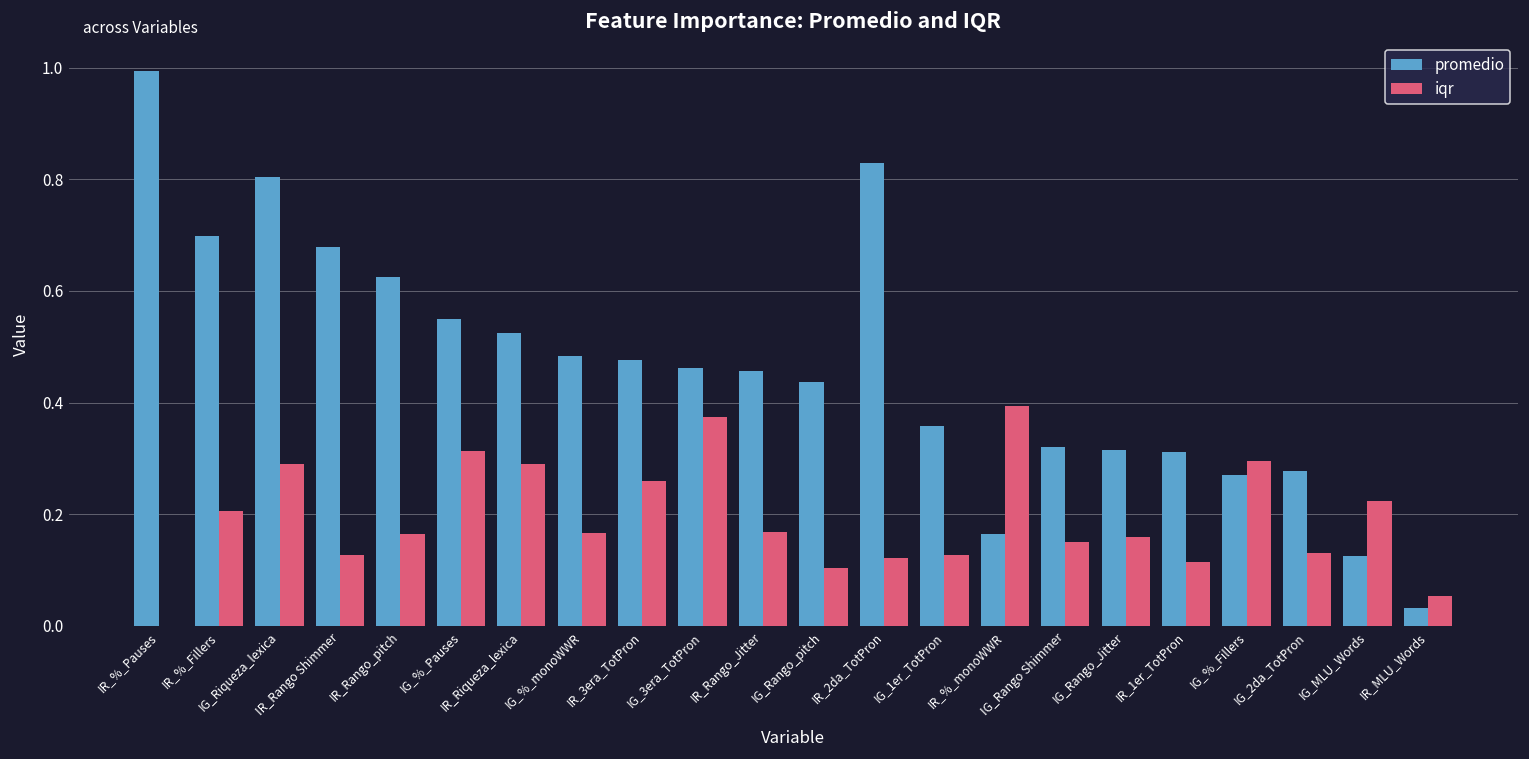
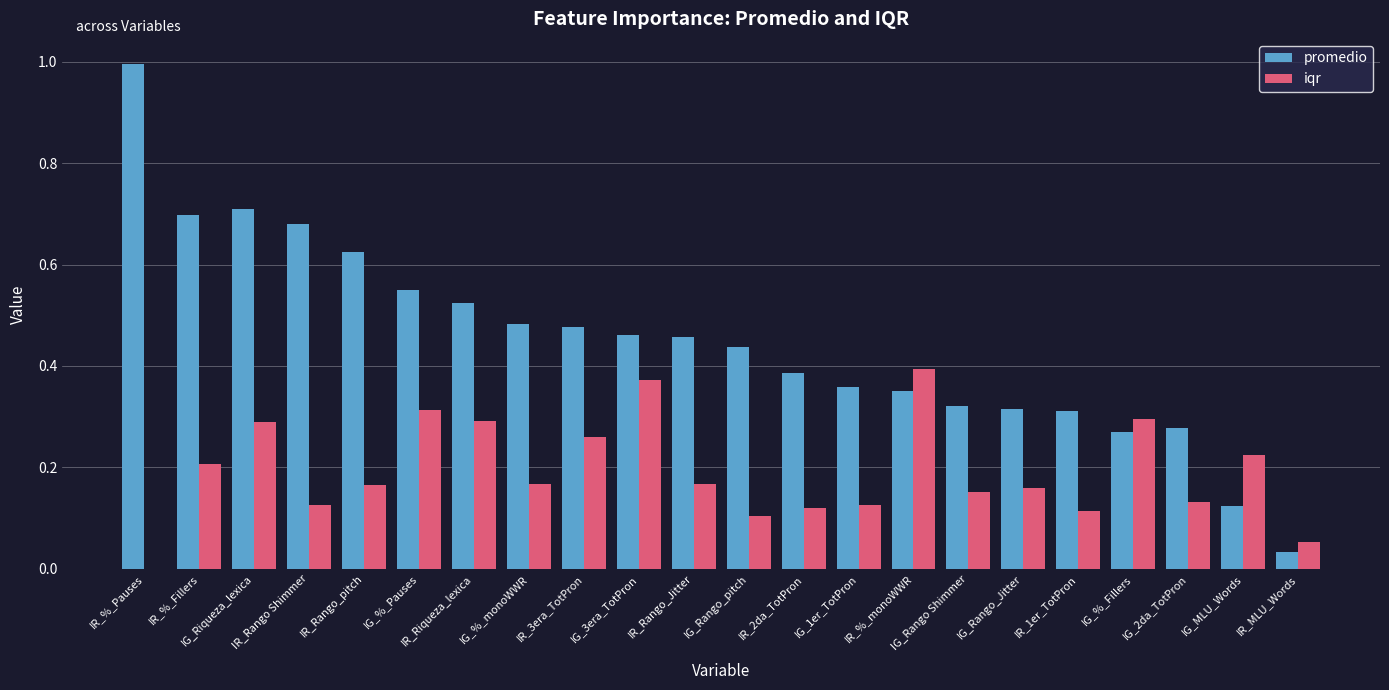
  {
    "promedio": {
      "IR_%_Pauses": 0.99,
      "IR_%_Fillers": 0.70,
-     "IG_Riqueza_lexica": 0.80,
+     "IG_Riqueza_lexica": 0.71,
      "IR_Rango Shimmer": 0.68,
      "IR_Rango_pitch": 0.63,
      "IG_%_Pauses": 0.55,
      "IR_Riqueza_lexica": 0.52,
      "IG_%_monoWWR": 0.48,
      "IR_3era_TotPron": 0.48,
      "IG_3era_TotPron": 0.46,
      "IR_Rango_Jitter": 0.46,
      "IG_Rango_pitch": 0.44,
-     "IR_2da_TotPron": 0.83,
+     "IR_2da_TotPron": 0.39,
      "IG_1er_TotPron": 0.36,
-     "IR_%_monoWWR": 0.16,
+     "IR_%_monoWWR": 0.35,
      "IG_Rango Shimmer": 0.32,
      "IG_Rango_Jitter": 0.32,
      "IR_1er_TotPron": 0.31,
      "IG_%_Fillers": 0.27,
      "IG_2da_TotPron": 0.28,
      "IG_MLU_Words": 0.12,
      "IR_MLU_Words": 0.03
    },
    "iqr": {
      "IR_%_Fillers": 0.21,
      "IG_Riqueza_lexica": 0.29,
      "IR_Rango Shimmer": 0.13,
      "IR_Rango_pitch": 0.16,
      "IG_%_Pauses": 0.31,
      "IR_Riqueza_lexica": 0.29,
      "IG_%_monoWWR": 0.17,
      "IR_3era_TotPron": 0.26,
      "IG_3era_TotPron": 0.37,
      "IR_Rango_Jitter": 0.17,
      "IG_Rango_pitch": 0.10,
      "IR_2da_TotPron": 0.12,
      "IG_1er_TotPron": 0.13,
      "IR_%_monoWWR": 0.39,
      "IG_Rango Shimmer": 0.15,
      "IG_Rango_Jitter": 0.16,
      "IR_1er_TotPron": 0.11,
      "IG_%_Fillers": 0.30,
      "IG_2da_TotPron": 0.13,
      "IG_MLU_Words": 0.22,
      "IR_MLU_Words": 0.05
    }
  }
